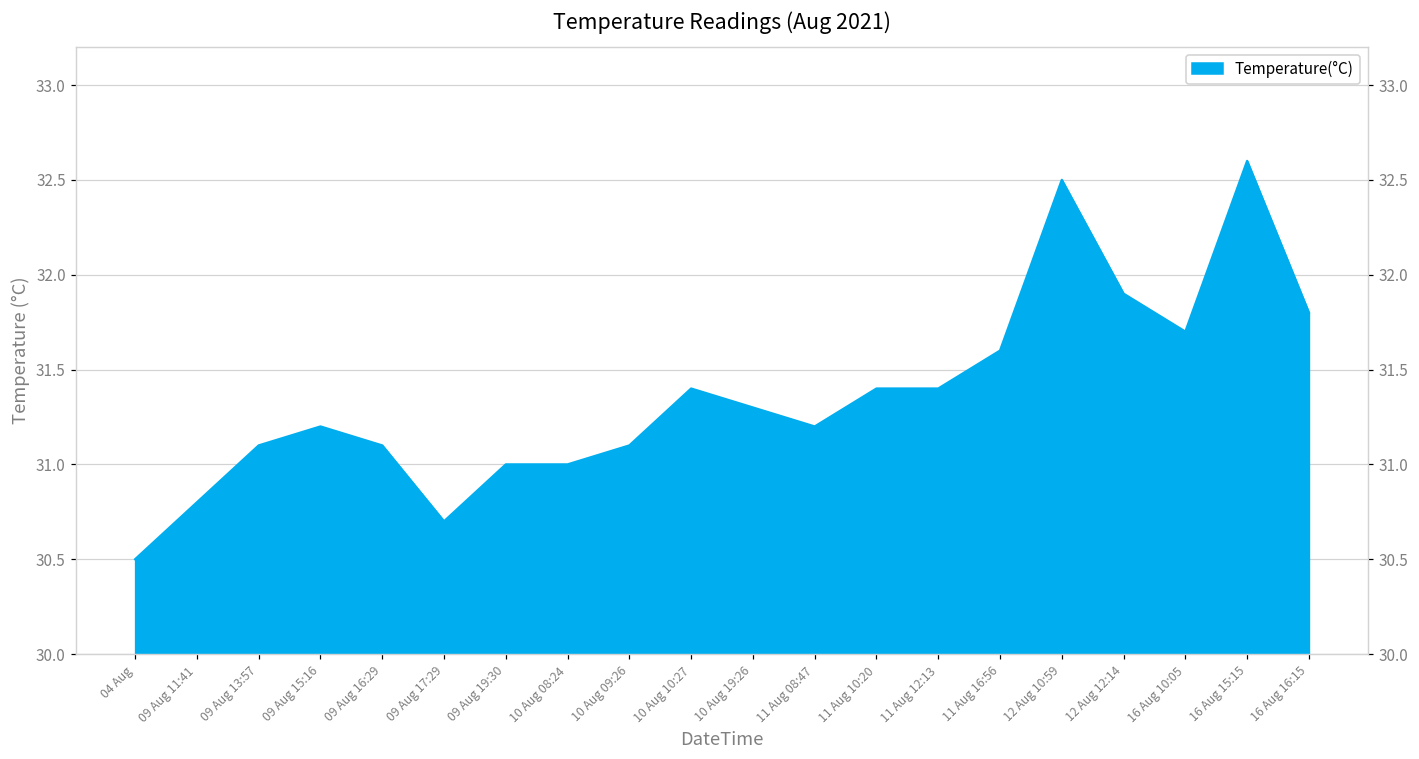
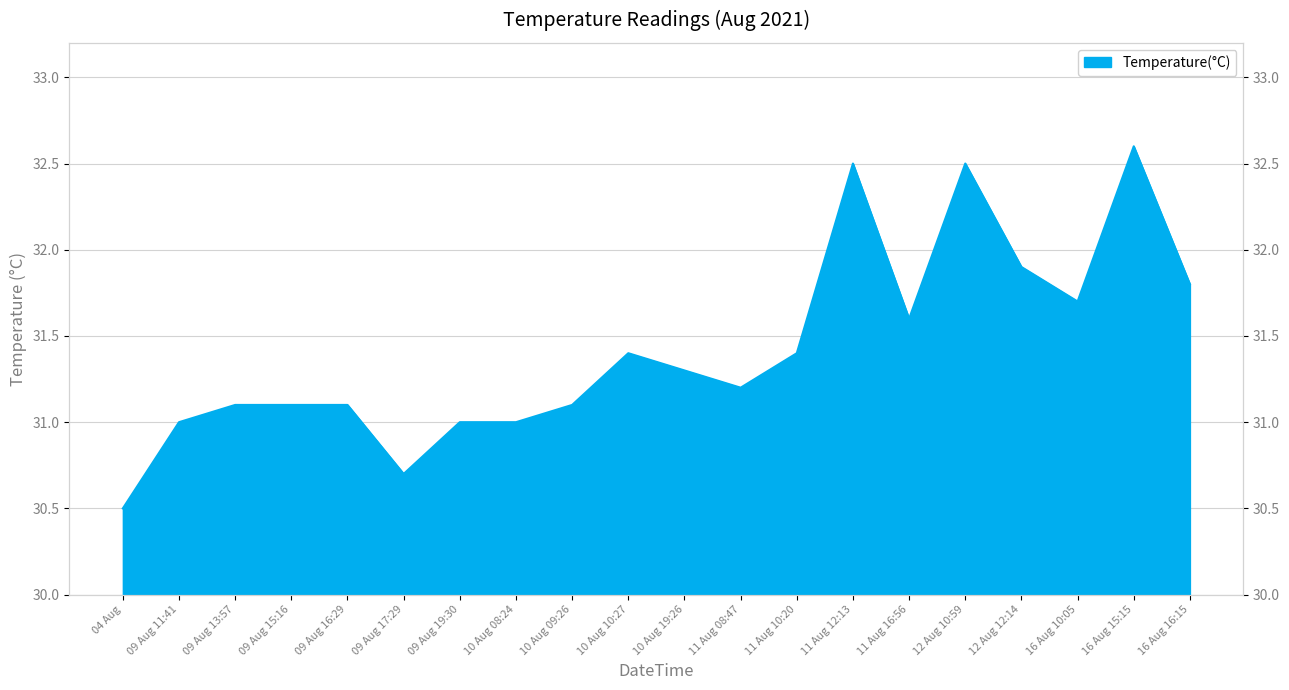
  {
    "04 Aug": 30.5,
-   "09 Aug 11:41": 30.8,
+   "09 Aug 11:41": 31.0,
    "09 Aug 13:57": 31.1,
-   "09 Aug 15:16": 31.2,
+   "09 Aug 15:16": 31.1,
    "09 Aug 16:29": 31.1,
    "09 Aug 17:29": 30.7,
    "09 Aug 19:30": 31.0,
    "10 Aug 08:24": 31.0,
    "10 Aug 09:26": 31.1,
    "10 Aug 10:27": 31.4,
    "10 Aug 19:26": 31.3,
    "11 Aug 08:47": 31.2,
    "11 Aug 10:20": 31.4,
-   "11 Aug 12:13": 31.4,
+   "11 Aug 12:13": 32.5,
    "11 Aug 16:56": 31.6,
    "12 Aug 10:59": 32.5,
    "12 Aug 12:14": 31.9,
    "16 Aug 10:05": 31.7,
    "16 Aug 15:15": 32.6,
    "16 Aug 16:15": 31.8
  }
